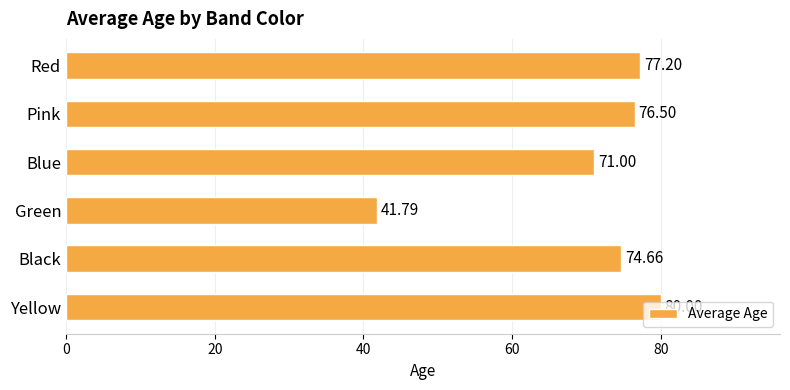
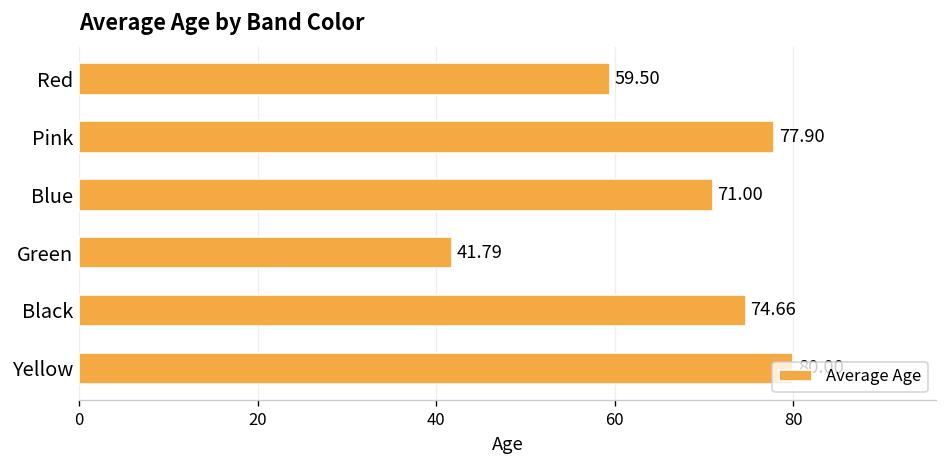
  {
-   "Red": 77.20,
-   "Pink": 76.50,
+   "Red": 59.50,
+   "Pink": 77.90,
    "Blue": 71.00,
    "Green": 41.79,
    "Black": 74.66
  }
